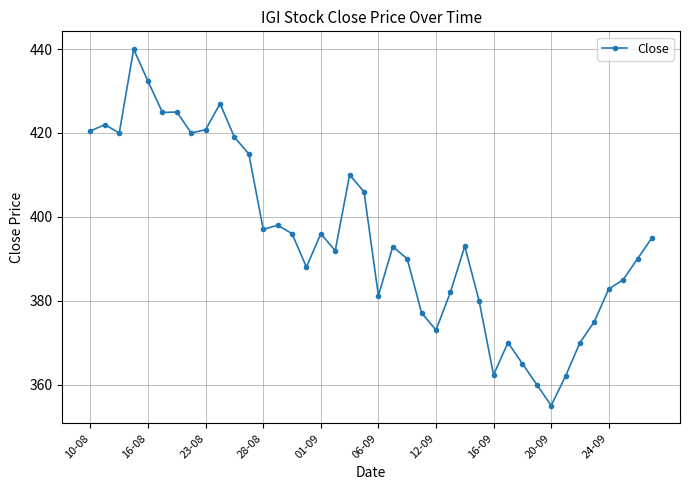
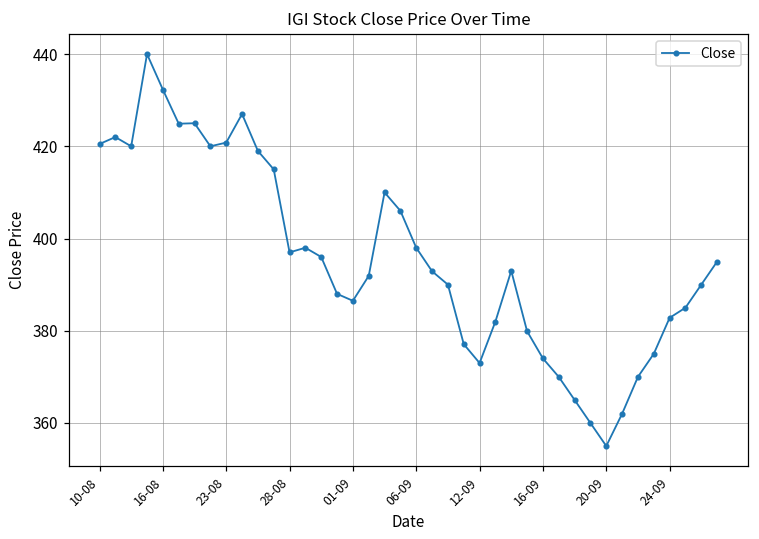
  {
    "10-08": 421,
    "16-08": 432,
    "23-08": 421,
    "28-08": 397,
-   "01-09": 396,
-   "06-09": 381,
+   "01-09": 387,
+   "06-09": 398,
    "12-09": 373,
-   "16-09": 362,
+   "16-09": 374,
    "20-09": 355,
    "24-09": 383
  }
